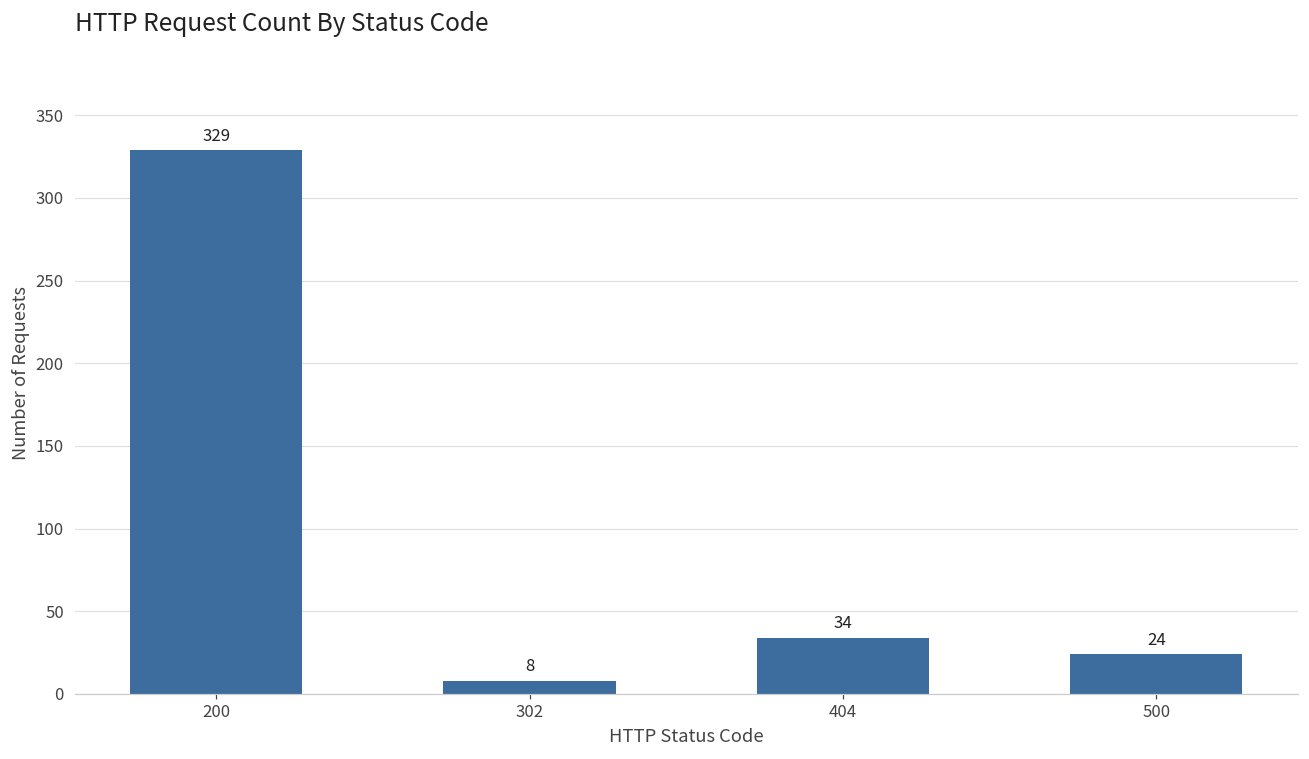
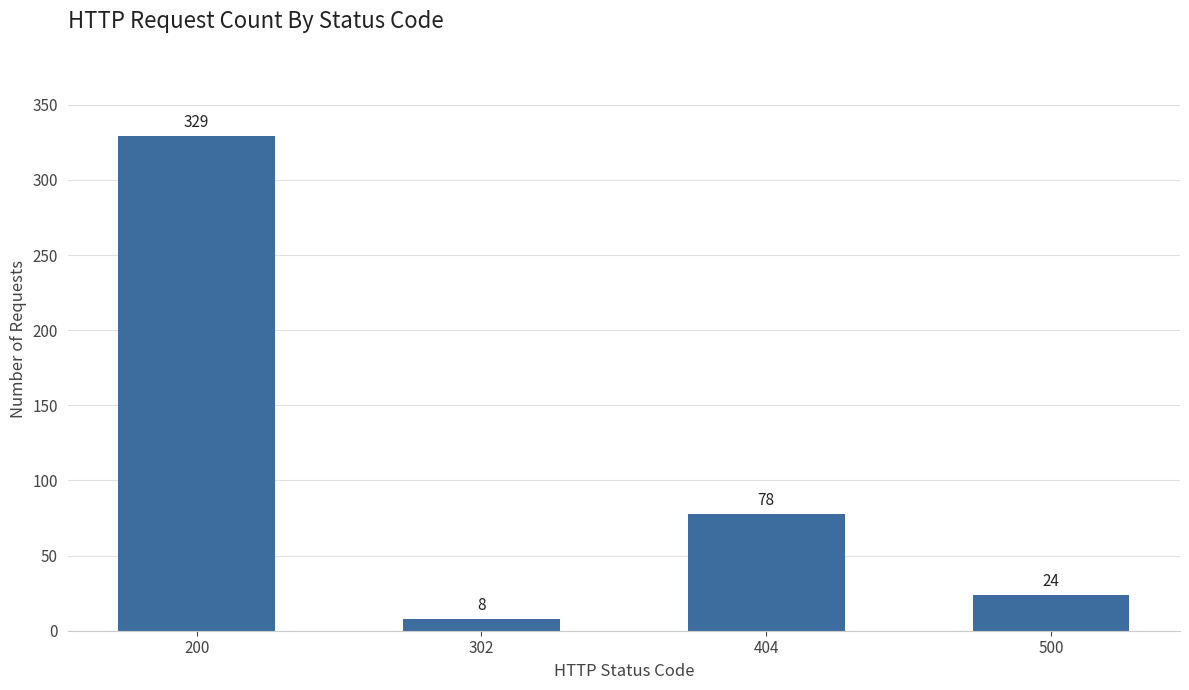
  {
    "200": 329,
    "302": 8,
-   "404": 34,
+   "404": 78,
    "500": 24
  }
